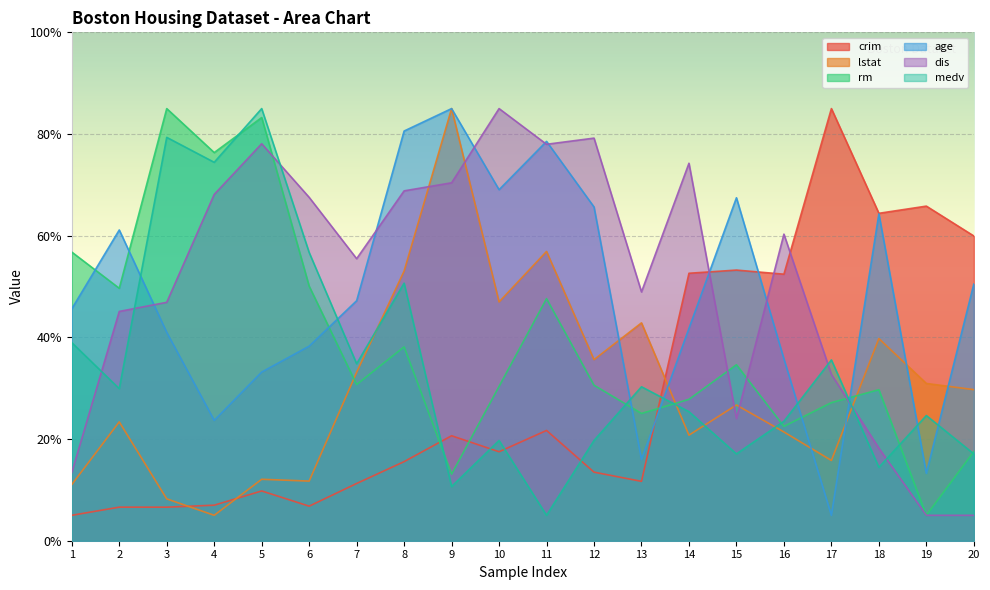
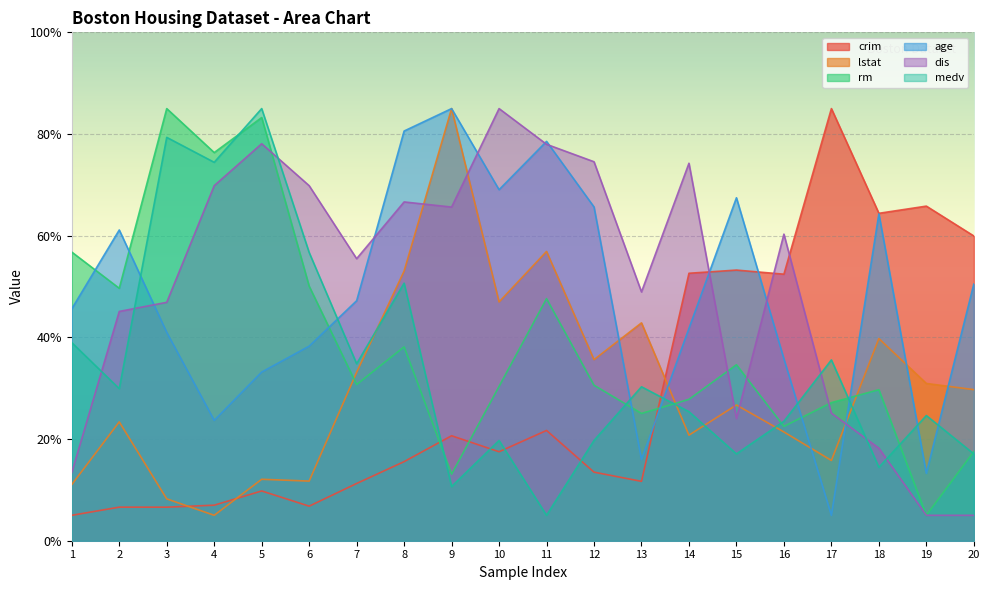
  {
    "dis": {
      "1": "13%",
      "2": "45%",
      "3": "47%",
-     "4": "68%",
+     "4": "70%",
      "5": "78%",
-     "6": "68%",
+     "6": "70%",
      "7": "55%",
-     "8": "69%",
-     "9": "70%",
+     "8": "67%",
+     "9": "66%",
      "10": "85%",
      "11": "78%",
-     "12": "79%",
+     "12": "75%",
      "13": "49%",
      "14": "74%",
      "15": "24%",
      "16": "60%",
-     "17": "33%",
+     "17": "25%",
      "18": "18%",
      "20": "5%"
    }
  }
